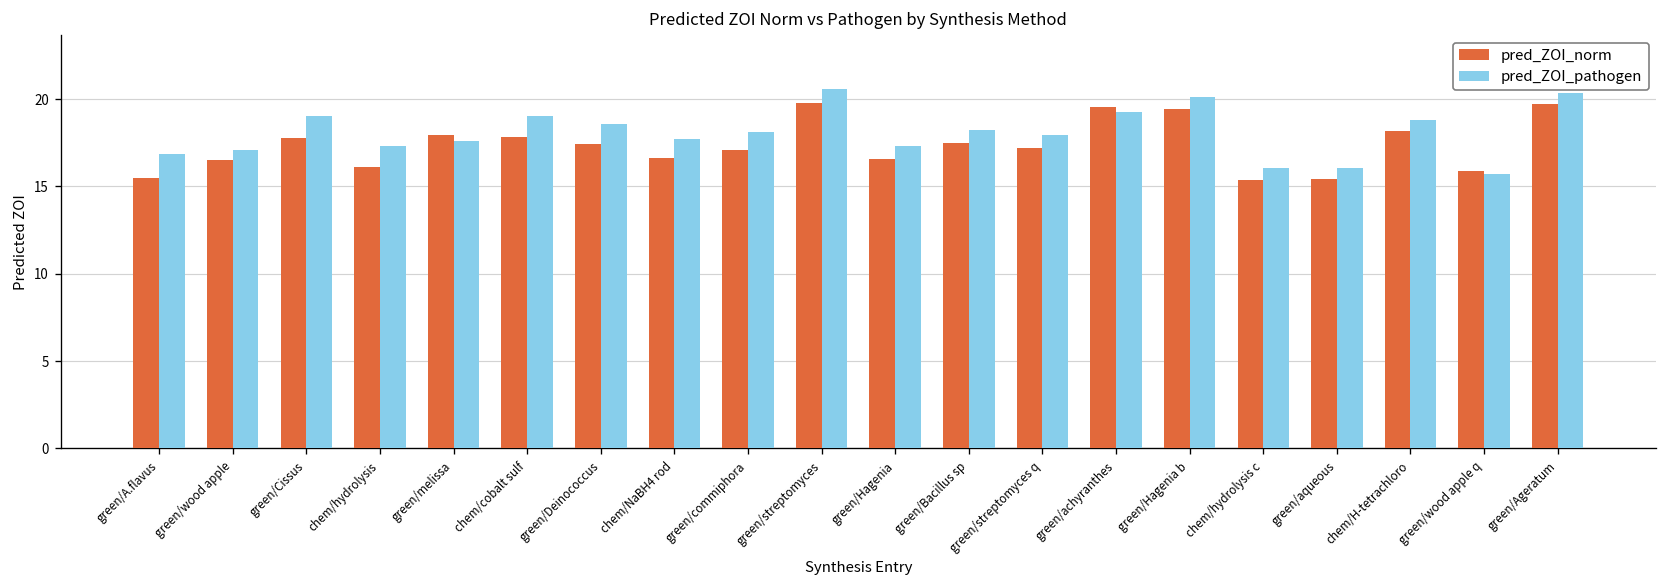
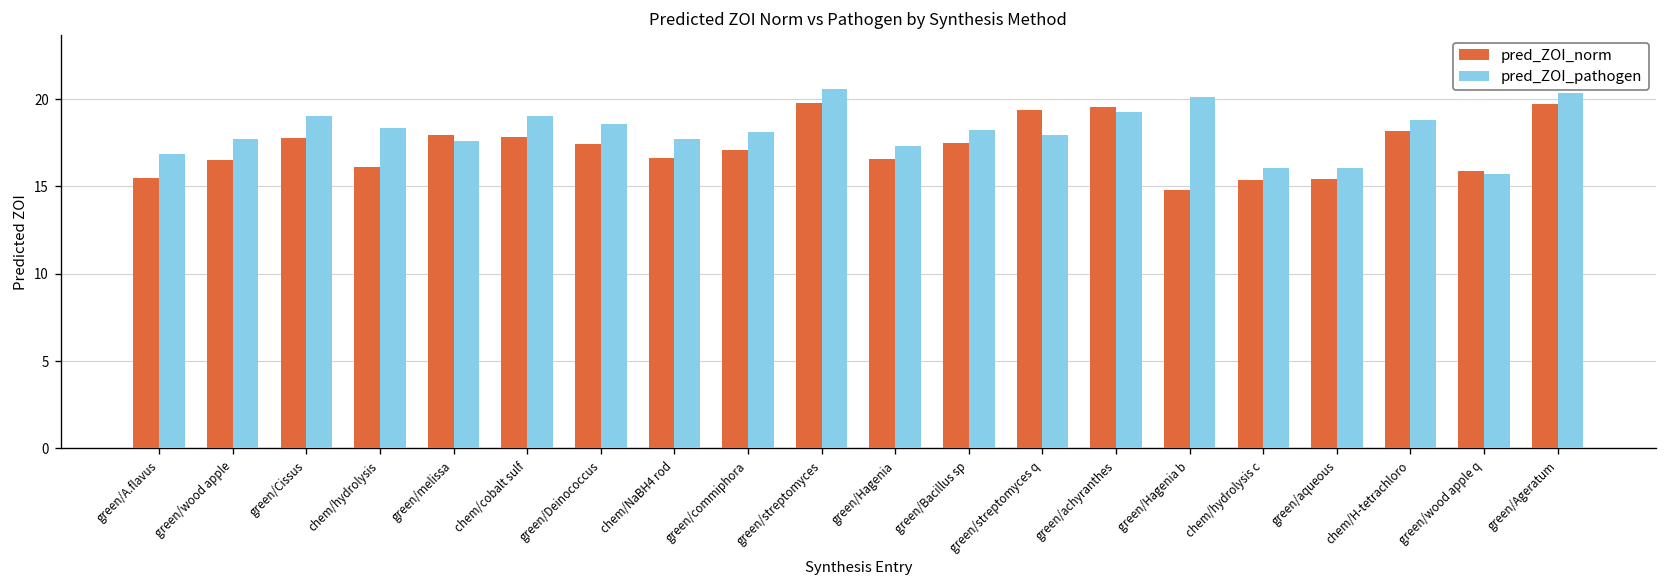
  {
    "pred_ZOI_norm": {
      "green/A.flavus": 15.5,
      "green/wood apple": 16.5,
      "green/Cissus": 17.8,
      "chem/hydrolysis": 16.1,
      "green/melissa": 17.9,
      "chem/cobalt sulf": 17.8,
      "green/Deinococcus": 17.4,
      "chem/NaBH4 rod": 16.6,
      "green/commiphora": 17.1,
      "green/streptomyces": 19.8,
      "green/Hagenia": 16.6,
      "green/Bacillus sp": 17.5,
-     "green/streptomyces q": 17.2,
+     "green/streptomyces q": 19.4,
      "green/achyranthes": 19.5,
-     "green/Hagenia b": 19.4,
+     "green/Hagenia b": 14.8,
      "chem/hydrolysis c": 15.4,
      "green/aqueous": 15.4,
      "chem/H-tetrachloro": 18.2,
      "green/wood apple q": 15.9,
      "green/Ageratum": 19.7
    },
    "pred_ZOI_pathogen": {
      "green/A.flavus": 16.9,
-     "green/wood apple": 17.1,
+     "green/wood apple": 17.7,
      "green/Cissus": 19.0,
-     "chem/hydrolysis": 17.3,
+     "chem/hydrolysis": 18.3,
      "green/melissa": 17.6,
      "chem/cobalt sulf": 19.0,
      "green/Deinococcus": 18.5,
      "chem/NaBH4 rod": 17.7,
      "green/commiphora": 18.1,
      "green/streptomyces": 20.6,
      "green/Hagenia": 17.3,
      "green/Bacillus sp": 18.3,
      "green/streptomyces q": 17.9,
      "green/achyranthes": 19.3,
      "green/Hagenia b": 20.1,
      "chem/hydrolysis c": 16.1,
      "green/aqueous": 16.1,
      "chem/H-tetrachloro": 18.8,
      "green/wood apple q": 15.7
    }
  }
